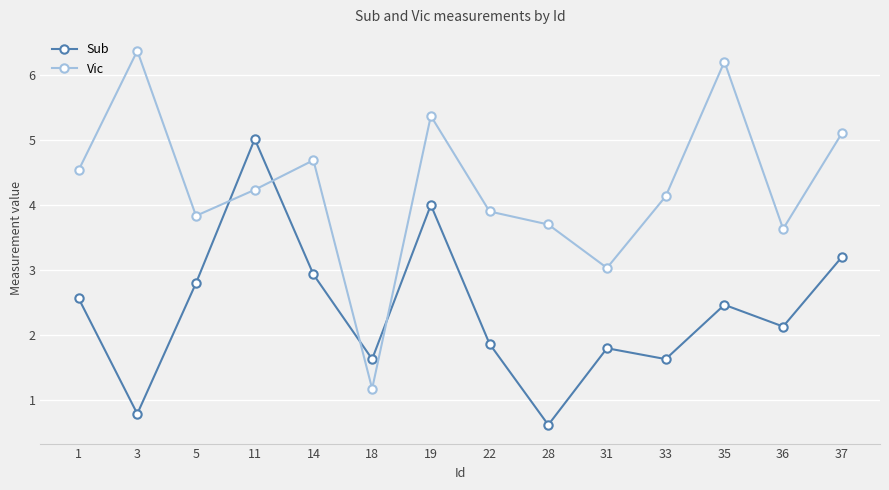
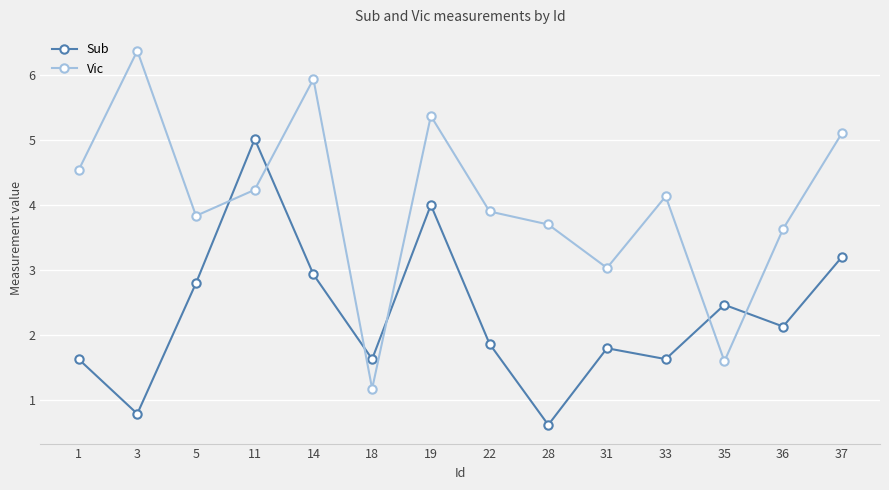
  {
    "Sub": {
-     "1": 2.6,
+     "1": 1.6,
      "3": 0.8,
      "5": 2.8,
      "11": 5.0,
      "14": 2.9,
      "18": 1.6,
      "19": 4.0,
      "22": 1.9,
      "28": 0.6,
      "31": 1.8,
      "33": 1.6,
      "35": 2.5,
      "36": 2.1,
      "37": 3.2
    },
    "Vic": {
      "1": 4.5,
      "3": 6.4,
      "5": 3.8,
      "11": 4.2,
-     "14": 4.7,
+     "14": 5.9,
      "18": 1.2,
      "19": 5.4,
      "22": 3.9,
      "28": 3.7,
      "31": 3.0,
      "33": 4.1,
-     "35": 6.2,
+     "35": 1.6,
      "36": 3.6,
      "37": 5.1
    }
  }
